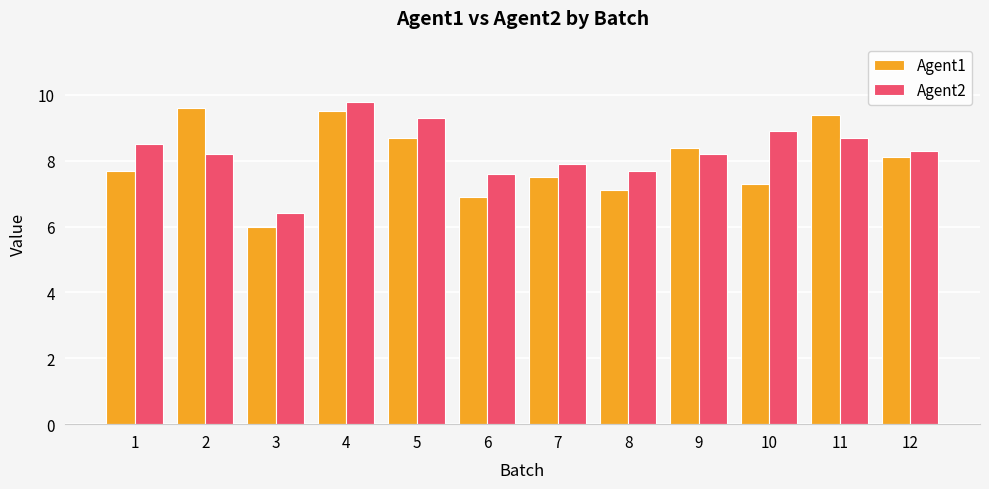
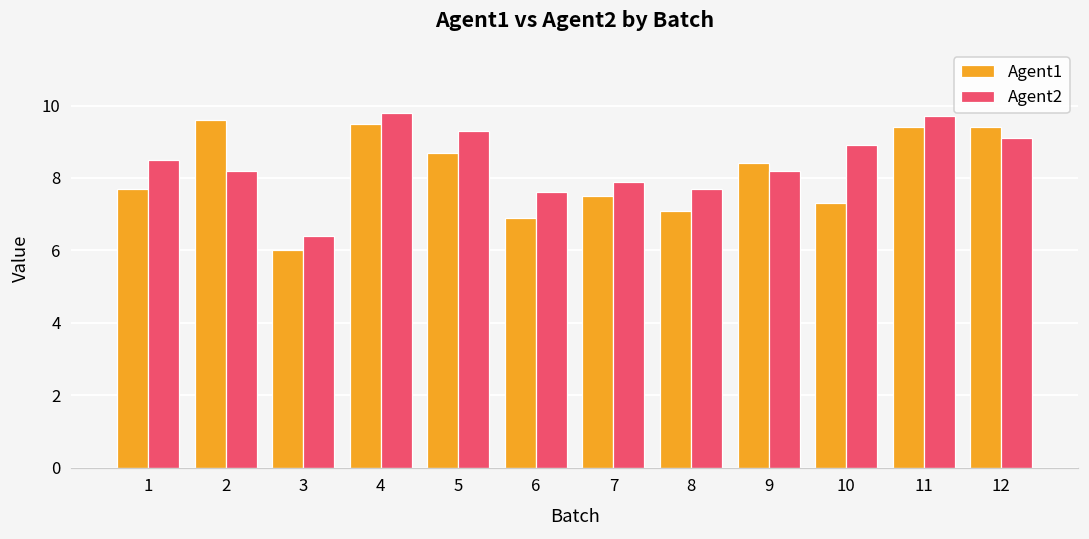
  {
    "Agent1": {
      "1": 7.7,
      "2": 9.6,
      "3": 6.0,
      "4": 9.5,
      "5": 8.7,
      "6": 6.9,
      "7": 7.5,
      "8": 7.1,
      "9": 8.4,
      "10": 7.3,
      "11": 9.4,
-     "12": 8.1
+     "12": 9.4
    },
    "Agent2": {
      "1": 8.5,
      "2": 8.2,
      "3": 6.4,
      "4": 9.8,
      "5": 9.3,
      "6": 7.6,
      "7": 7.9,
      "8": 7.7,
      "9": 8.2,
      "10": 8.9,
-     "11": 8.7,
-     "12": 8.3
+     "11": 9.7,
+     "12": 9.1
    }
  }
